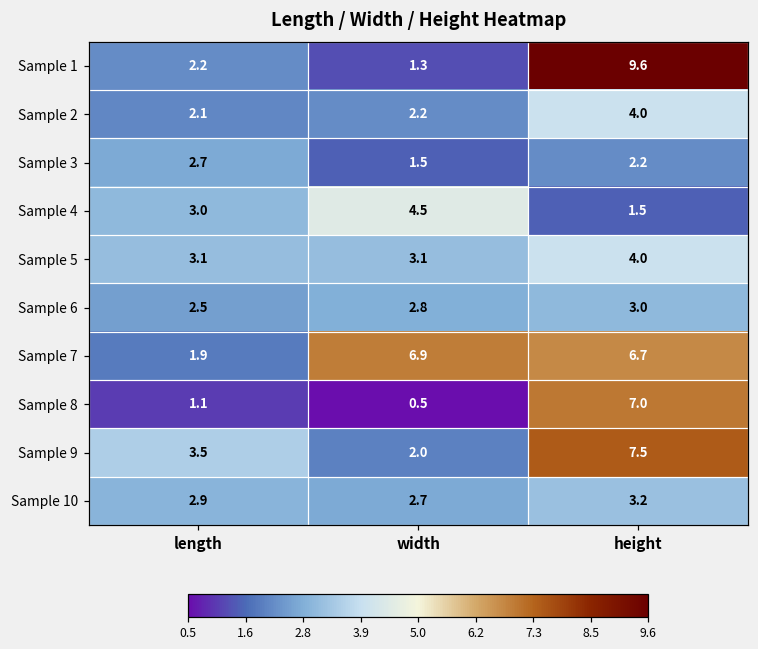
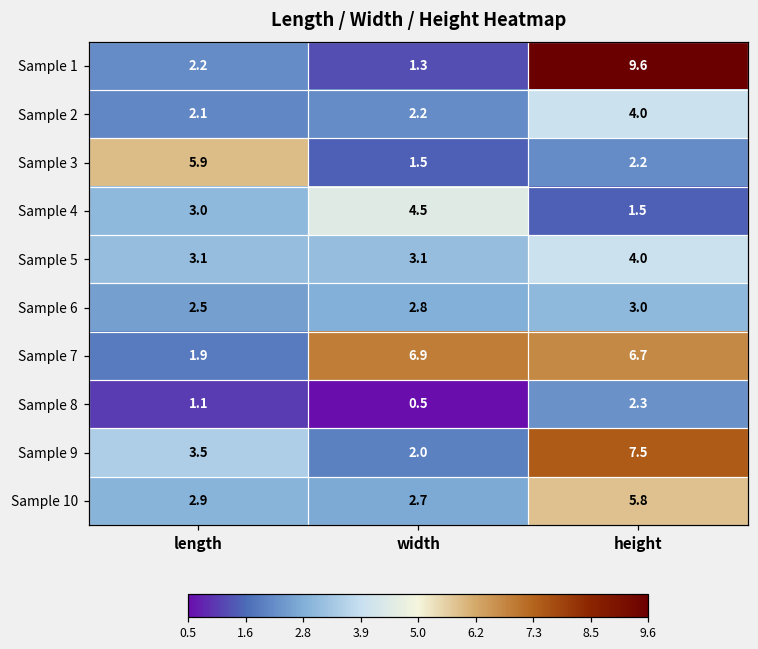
  {
    "Sample 1": {
      "length": 2.2,
      "width": 1.3,
      "height": 9.6
    },
    "Sample 2": {
      "length": 2.1,
      "width": 2.2,
      "height": 4.0
    },
    "Sample 3": {
-     "length": 2.7,
+     "length": 5.9,
      "width": 1.5,
      "height": 2.2
    },
    "Sample 4": {
      "length": 3.0,
      "width": 4.5,
      "height": 1.5
    },
    "Sample 5": {
      "length": 3.1,
      "width": 3.1,
      "height": 4.0
    },
    "Sample 6": {
      "length": 2.5,
      "width": 2.8,
      "height": 3.0
    },
    "Sample 7": {
      "length": 1.9,
      "width": 6.9,
      "height": 6.7
    },
    "Sample 8": {
      "length": 1.1,
      "width": 0.5,
-     "height": 7.0
+     "height": 2.3
    },
    "Sample 9": {
      "length": 3.5,
      "width": 2.0,
      "height": 7.5
    },
    "Sample 10": {
      "length": 2.9,
      "width": 2.7,
-     "height": 3.2
+     "height": 5.8
    }
  }
